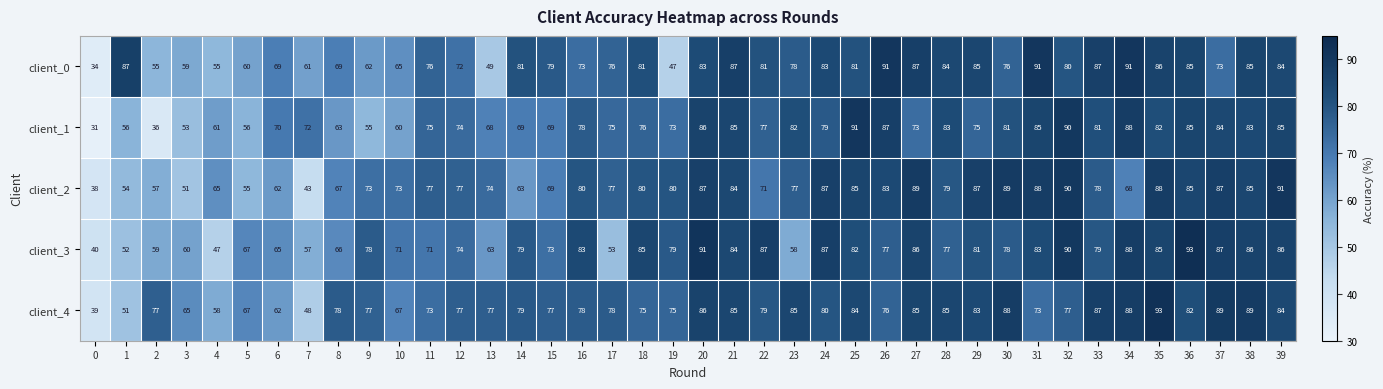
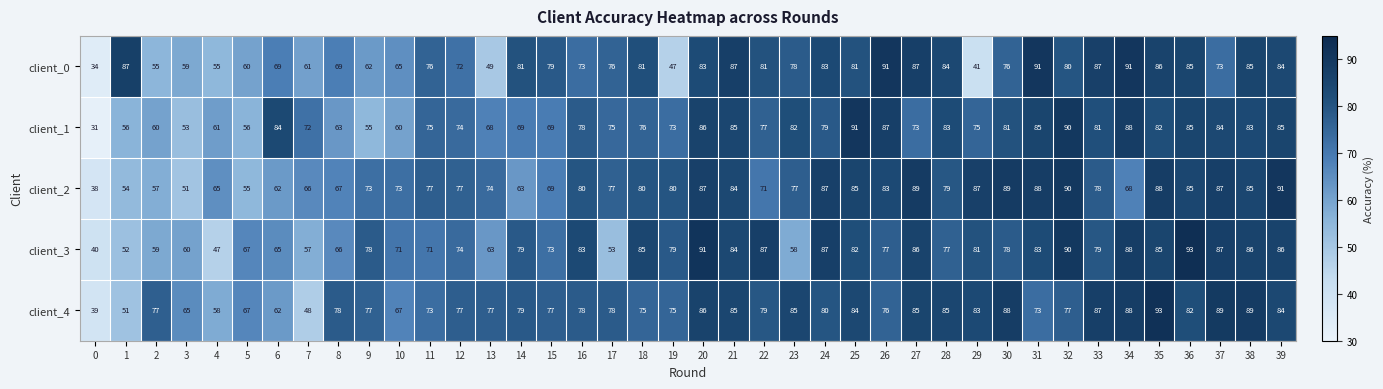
  {
    "client_0": {
      "0": 34,
      "1": 87,
      "2": 55,
      "3": 59,
      "4": 55,
      "5": 60,
      "6": 69,
      "7": 61,
      "8": 69,
      "9": 62,
      "10": 65,
      "11": 76,
      "12": 72,
      "13": 49,
      "14": 81,
      "15": 79,
      "16": 73,
      "17": 76,
      "18": 81,
      "19": 47,
      "20": 83,
      "21": 87,
      "22": 81,
      "23": 78,
      "24": 83,
      "25": 81,
      "26": 91,
      "27": 87,
      "28": 84,
-     "29": 85,
+     "29": 41,
      "30": 76,
      "31": 91,
      "32": 80,
      "33": 87,
      "34": 91,
      "35": 86,
      "36": 85,
      "37": 73,
      "38": 85,
      "39": 84
    },
    "client_1": {
      "0": 31,
      "1": 56,
-     "2": 36,
+     "2": 60,
      "3": 53,
      "4": 61,
      "5": 56,
-     "6": 70,
+     "6": 84,
      "7": 72,
      "8": 63,
      "9": 55,
      "10": 60,
      "11": 75,
      "12": 74,
      "13": 68,
      "14": 69,
      "15": 69,
      "16": 78,
      "17": 75,
      "18": 76,
      "19": 73,
      "20": 86,
      "21": 85,
      "22": 77,
      "23": 82,
      "24": 79,
      "25": 91,
      "26": 87,
      "27": 73,
      "28": 83,
      "29": 75,
      "30": 81,
      "31": 85,
      "32": 90,
      "33": 81,
      "34": 88,
      "35": 82,
      "36": 85,
      "37": 84,
      "38": 83,
      "39": 85
    },
    "client_2": {
      "0": 38,
      "1": 54,
      "2": 57,
      "3": 51,
      "4": 65,
      "5": 55,
      "6": 62,
-     "7": 43,
+     "7": 66,
      "8": 67,
      "9": 73,
      "10": 73,
      "11": 77,
      "12": 77,
      "13": 74,
      "14": 63,
      "15": 69,
      "16": 80,
      "17": 77,
      "18": 80,
      "19": 80,
      "20": 87,
      "21": 84,
      "22": 71,
      "23": 77,
      "24": 87,
      "25": 85,
      "26": 83,
      "27": 89,
      "28": 79,
      "29": 87,
      "30": 89,
      "31": 88,
      "32": 90,
      "33": 78,
      "34": 68,
      "35": 88,
      "36": 85,
      "37": 87,
      "38": 85,
      "39": 91
    },
    "client_3": {
      "0": 40,
      "1": 52,
      "2": 59,
      "3": 60,
      "4": 47,
      "5": 67,
      "6": 65,
      "7": 57,
      "8": 66,
      "9": 78,
      "10": 71,
      "11": 71,
      "12": 74,
      "13": 63,
      "14": 79,
      "15": 73,
      "16": 83,
      "17": 53,
      "18": 85,
      "19": 79,
      "20": 91,
      "21": 84,
      "22": 87,
      "23": 58,
      "24": 87,
      "25": 82,
      "26": 77,
      "27": 86,
      "28": 77,
      "29": 81,
      "30": 78,
      "31": 83,
      "32": 90,
      "33": 79,
      "34": 88,
      "35": 85,
      "36": 93,
      "37": 87,
      "38": 86,
      "39": 86
    },
    "client_4": {
      "0": 39,
      "1": 51,
      "2": 77,
      "3": 65,
      "4": 58,
      "5": 67,
      "6": 62,
      "7": 48,
      "8": 78,
      "9": 77,
      "10": 67,
      "11": 73,
      "12": 77,
      "13": 77,
      "14": 79,
      "15": 77,
      "16": 78,
      "17": 78,
      "18": 75,
      "19": 75,
      "20": 86,
      "21": 85,
      "22": 79,
      "23": 85,
      "24": 80,
      "25": 84,
      "26": 76,
      "27": 85,
      "28": 85,
      "29": 83,
      "30": 88,
      "31": 73,
      "32": 77,
      "33": 87,
      "34": 88,
      "35": 93,
      "36": 82,
      "37": 89,
      "38": 89,
      "39": 84
    }
  }
